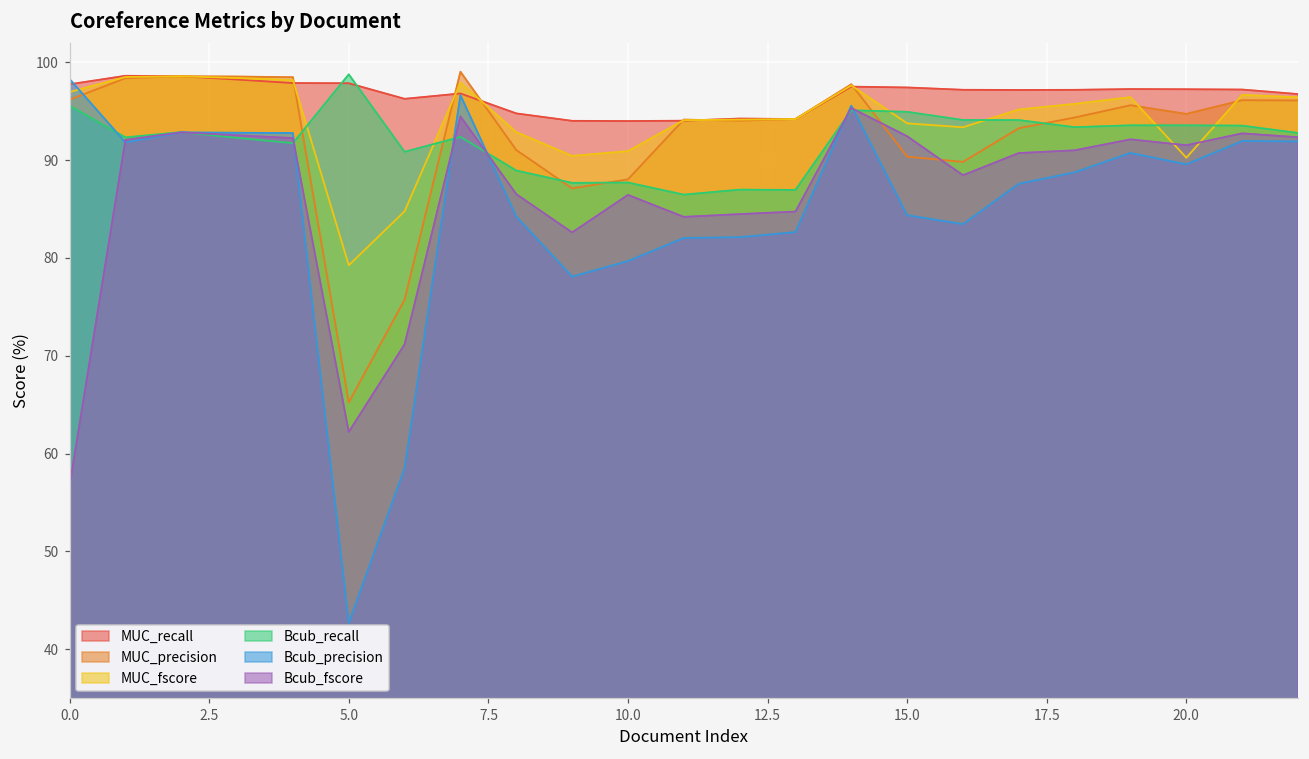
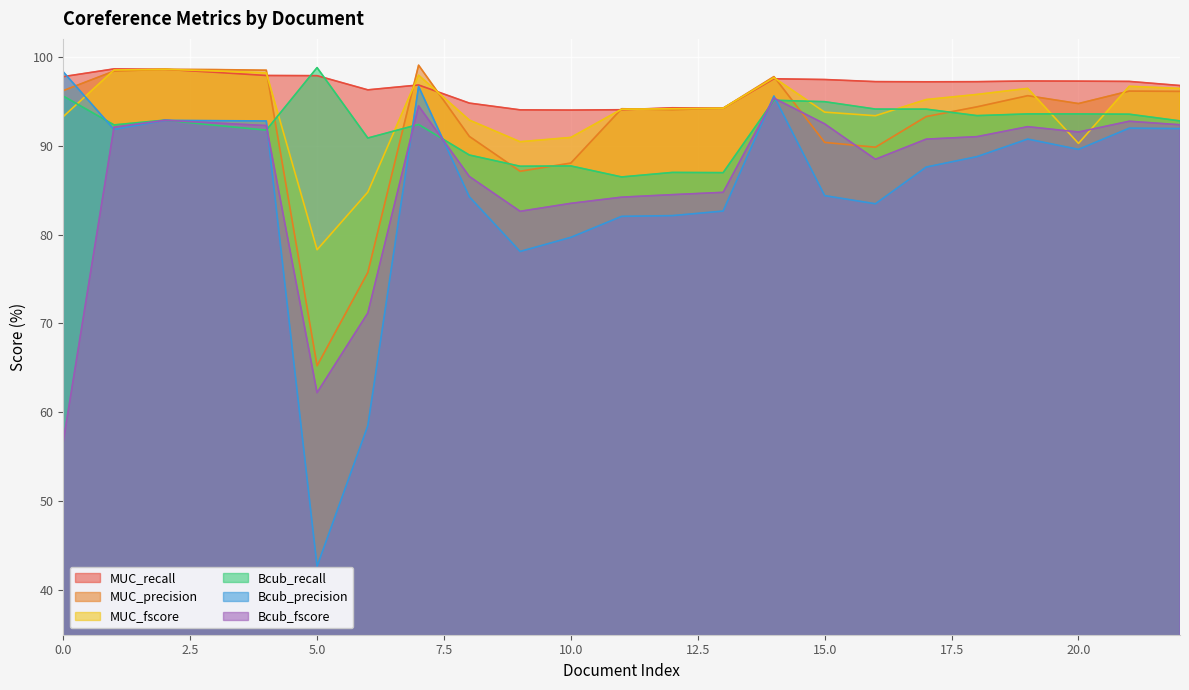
  {
    "MUC_fscore": {
-     "0.0": 97,
-     "5.0": 79,
+     "0.0": 93,
+     "5.0": 78,
      "10.0": 91,
      "15.0": 94,
      "20.0": 90
    },
    "Bcub_recall": {
      "0.0": 96,
      "5.0": 99,
      "10.0": 88,
      "15.0": 95,
      "20.0": 94
    },
    "Bcub_precision": {
      "0.0": 98,
      "5.0": 43,
      "10.0": 80,
      "15.0": 84,
      "20.0": 90
    },
    "Bcub_fscore": {
      "0.0": 57,
      "5.0": 62,
-     "10.0": 86,
+     "10.0": 84,
      "15.0": 92,
      "20.0": 92
    }
  }
